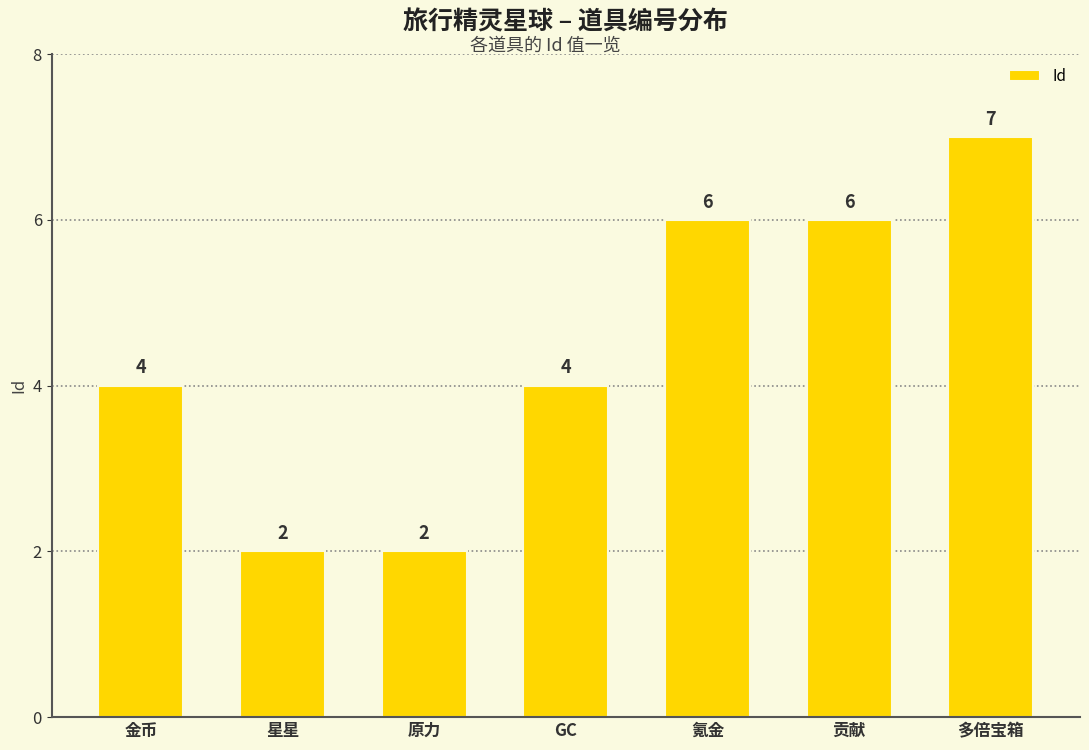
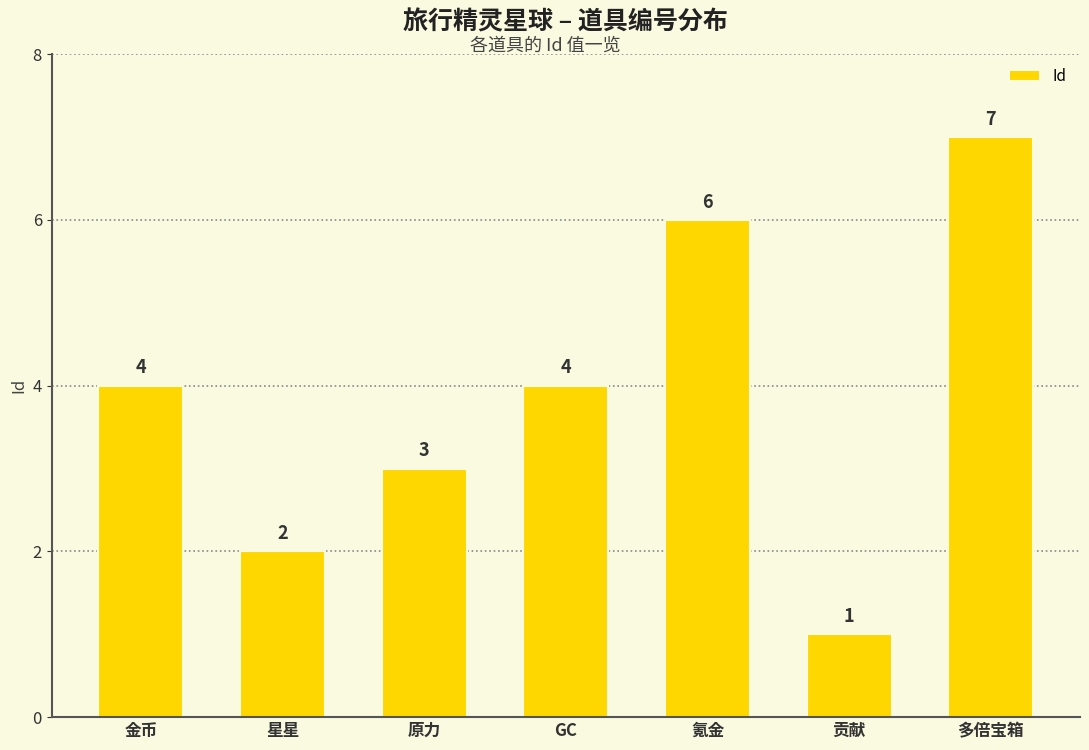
  {
    "金币": 4,
    "星星": 2,
-   "原力": 2,
+   "原力": 3,
    "GC": 4,
    "氪金": 6,
-   "贡献": 6,
+   "贡献": 1,
    "多倍宝箱": 7
  }
